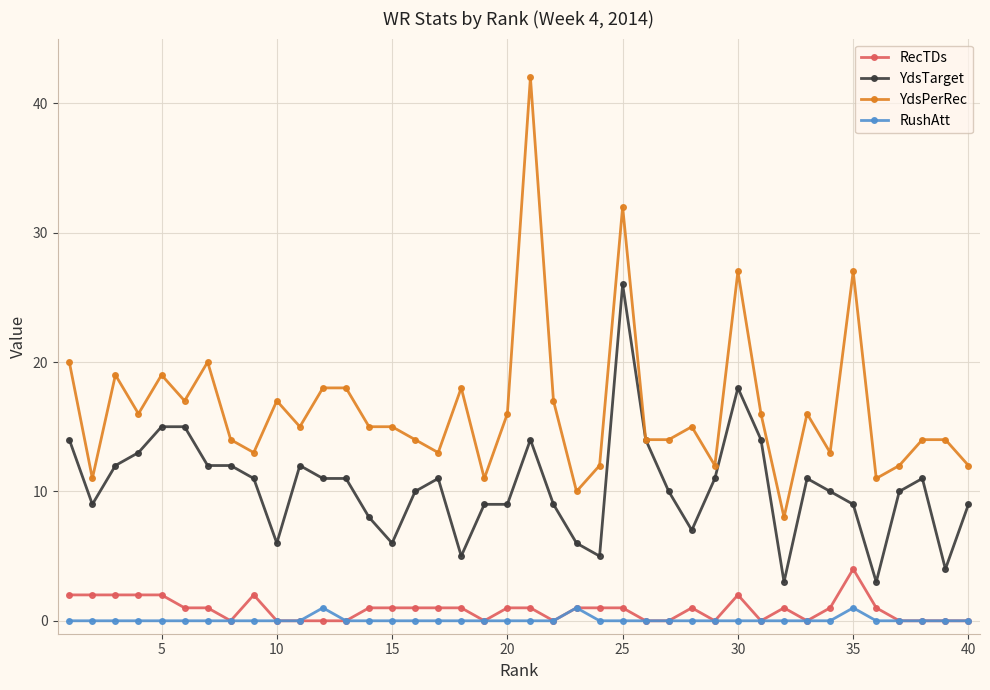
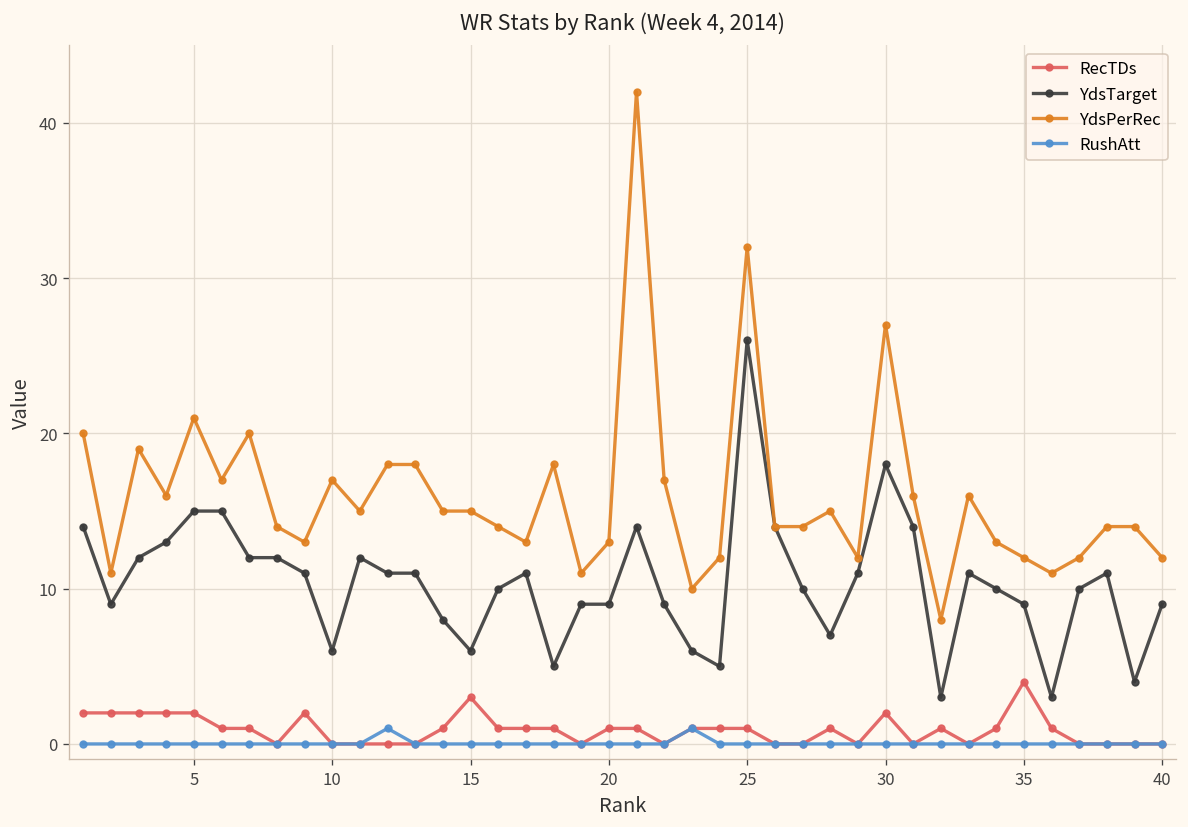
  {
    "RecTDs": {
      "5": 2,
-     "15": 1,
+     "15": 3,
      "20": 1,
      "25": 1,
      "30": 2,
      "35": 4
    },
    "YdsTarget": {
      "5": 15,
      "10": 6,
      "15": 6,
      "20": 9,
      "25": 26,
      "30": 18,
      "35": 9,
      "40": 9
    },
    "YdsPerRec": {
-     "5": 19,
+     "5": 21,
      "10": 17,
      "15": 15,
-     "20": 16,
+     "20": 13,
      "25": 32,
      "30": 27,
-     "35": 27,
+     "35": 12,
      "40": 12
    },
    "RushAtt": {
      "5": 0,
      "15": 0,
      "20": 0,
      "25": 0,
      "30": 0,
-     "35": 1
+     "35": 0
    }
  }
